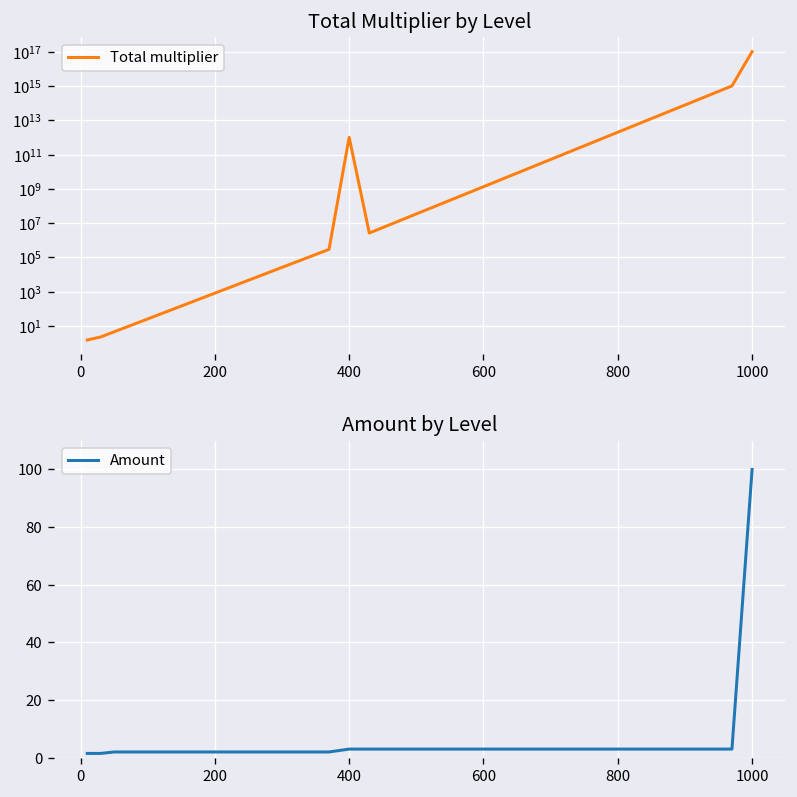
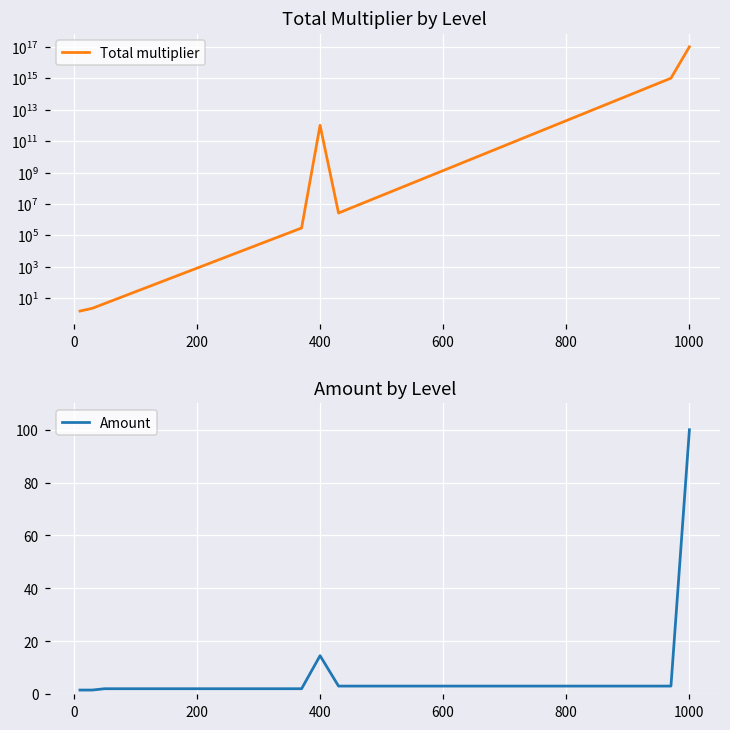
  {
    "Total Multiplier by Level": {
      "400": 1000000000000,
      "1000": 100000000000000000
    },
    "Amount by Level": {
-     "400": 3,
+     "400": 15,
      "1000": 100
    }
  }
